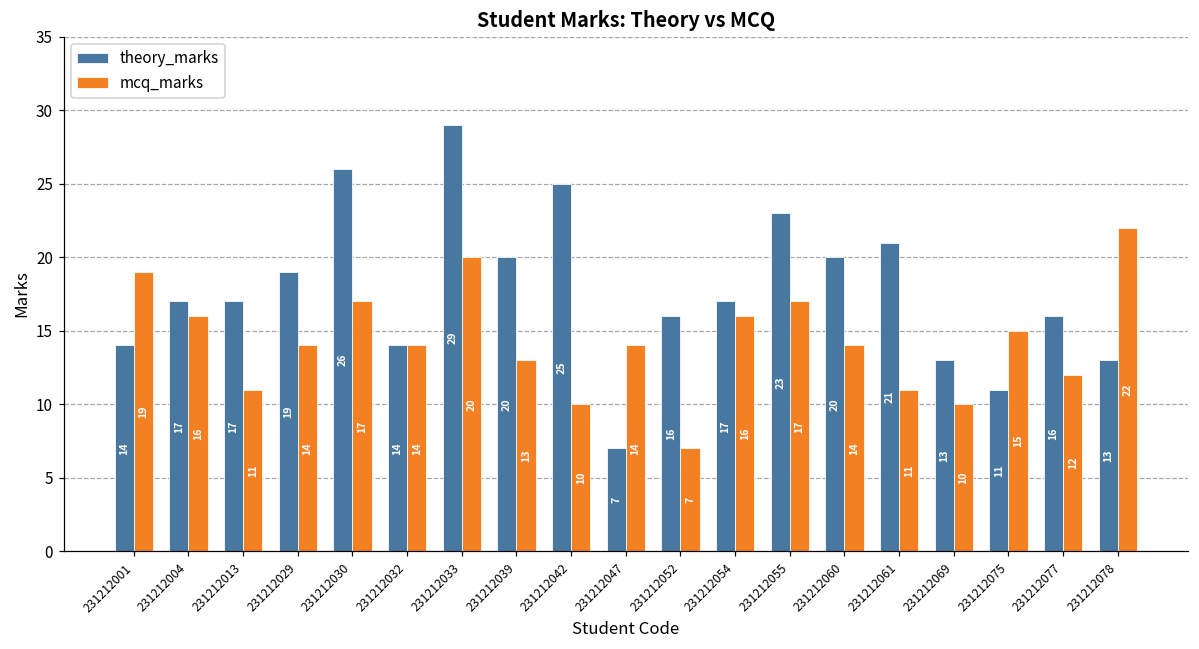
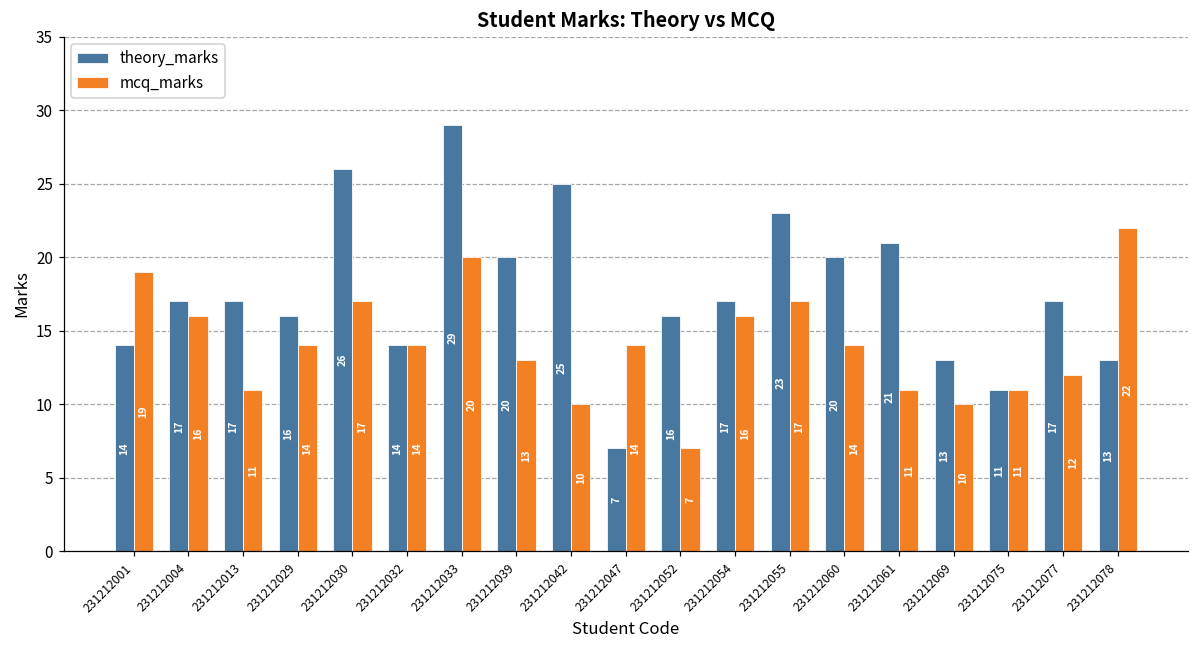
  {
    "theory_marks": {
      "231212001": 14,
      "231212004": 17,
      "231212013": 17,
-     "231212029": 19,
+     "231212029": 16,
      "231212030": 26,
      "231212032": 14,
      "231212033": 29,
      "231212039": 20,
      "231212042": 25,
      "231212047": 7,
      "231212052": 16,
      "231212054": 17,
      "231212055": 23,
      "231212060": 20,
      "231212061": 21,
      "231212069": 13,
      "231212075": 11,
-     "231212077": 16,
+     "231212077": 17,
      "231212078": 13
    },
    "mcq_marks": {
      "231212001": 19,
      "231212004": 16,
      "231212013": 11,
      "231212029": 14,
      "231212030": 17,
      "231212032": 14,
      "231212033": 20,
      "231212039": 13,
      "231212042": 10,
      "231212047": 14,
      "231212052": 7,
      "231212054": 16,
      "231212055": 17,
      "231212060": 14,
      "231212061": 11,
      "231212069": 10,
-     "231212075": 15,
+     "231212075": 11,
      "231212077": 12,
      "231212078": 22
    }
  }
